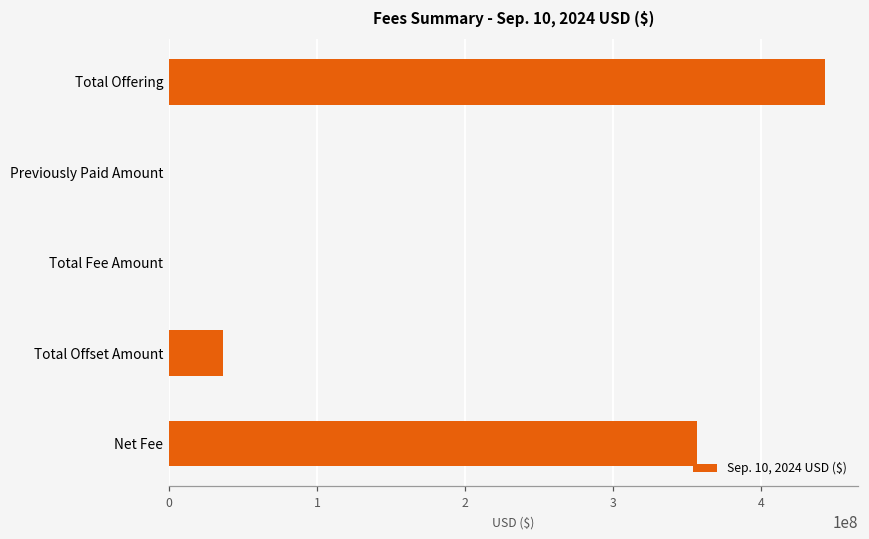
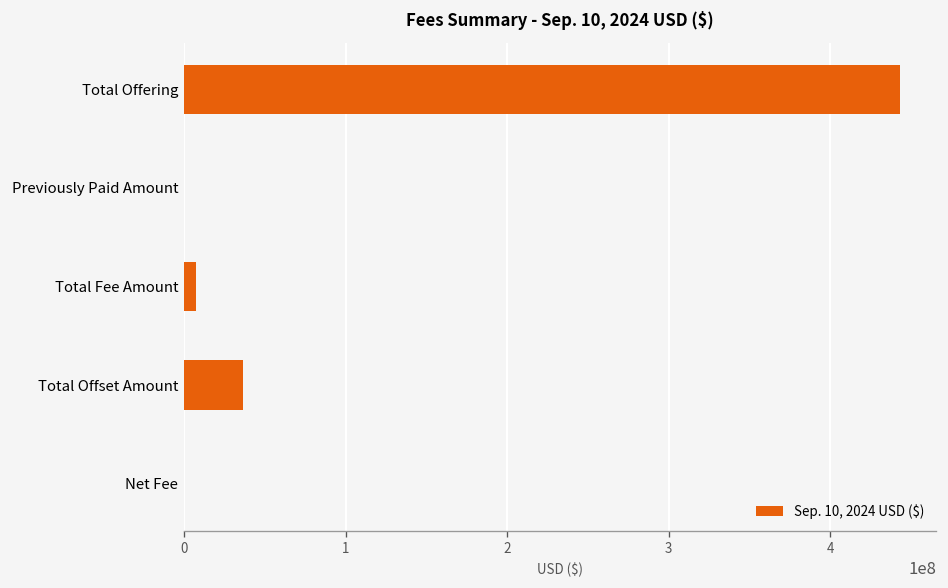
  {
    "Total Offering": 443000000,
    "Previously Paid Amount": 0,
-   "Total Fee Amount": 0,
+   "Total Fee Amount": 7000000,
    "Total Offset Amount": 36000000,
-   "Net Fee": 357000000
+   "Net Fee": 0
  }
